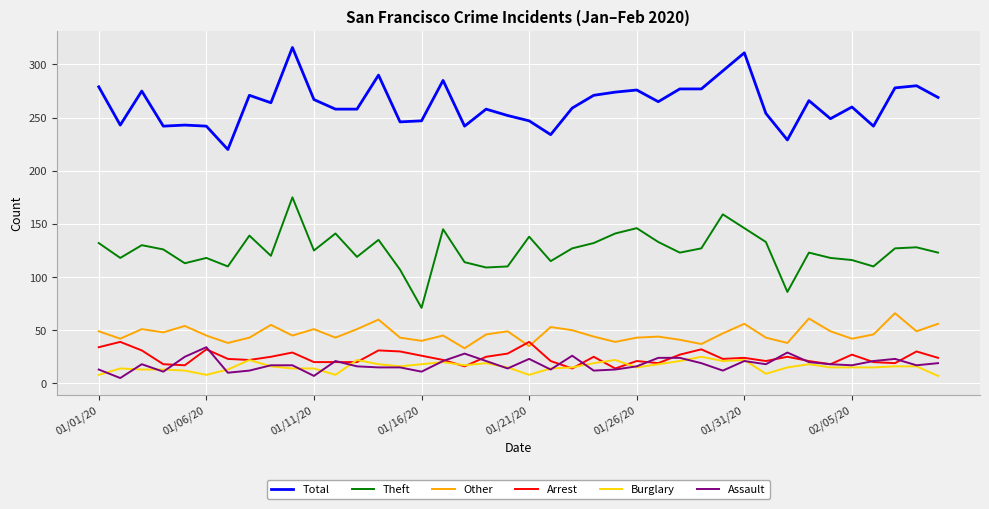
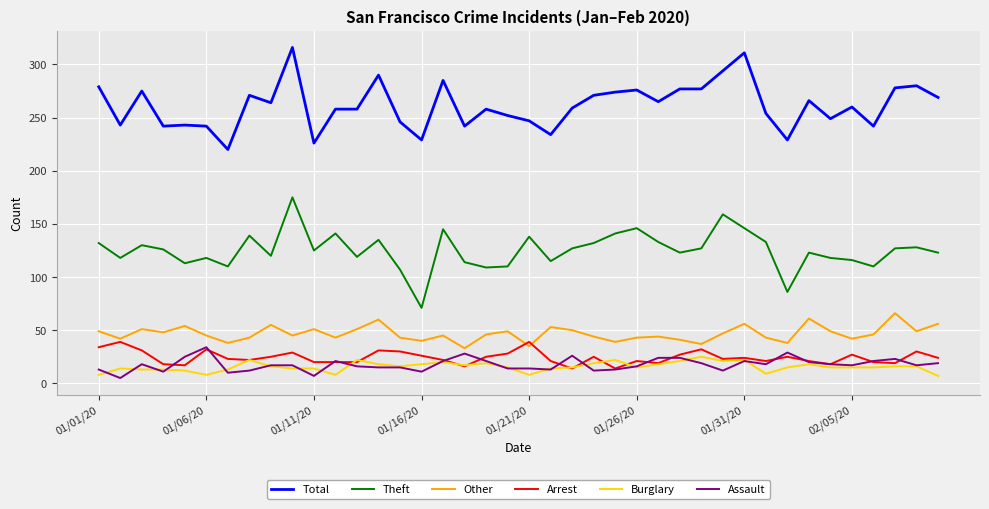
  {
    "Total": {
      "01/01/20": 279,
      "01/06/20": 242,
-     "01/11/20": 267,
-     "01/16/20": 247,
+     "01/11/20": 226,
+     "01/16/20": 229,
      "01/21/20": 247,
      "01/26/20": 276,
      "01/31/20": 311,
      "02/05/20": 260
    },
    "Theft": {
      "01/01/20": 132,
      "01/06/20": 118,
      "01/11/20": 125,
      "01/16/20": 71,
      "01/21/20": 138,
      "01/26/20": 146,
      "01/31/20": 146,
      "02/05/20": 116
    },
    "Arrest": {
      "01/01/20": 34,
      "01/11/20": 20,
      "01/16/20": 26,
      "01/21/20": 39,
      "01/26/20": 21,
      "02/05/20": 27
    },
    "Assault": {
      "01/01/20": 13,
      "01/11/20": 7,
      "01/16/20": 11,
-     "01/21/20": 23
+     "01/21/20": 14
    }
  }
